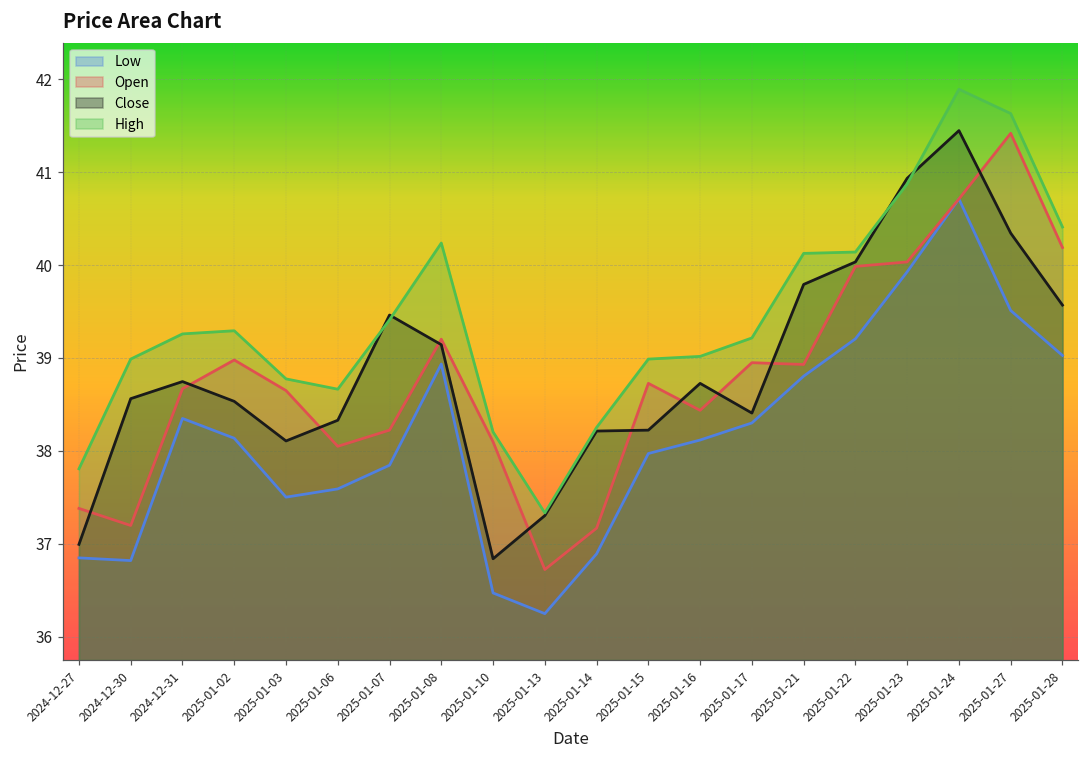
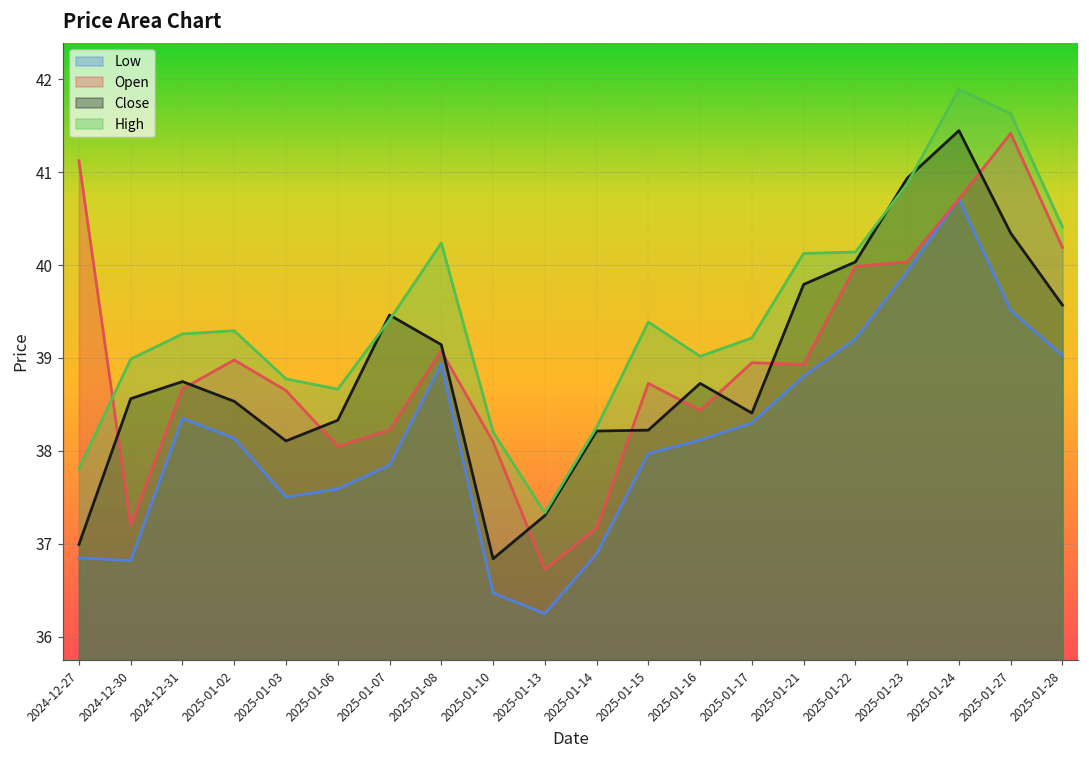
  {
    "Low": {
      "2024-12-27": 36.8,
      "2024-12-30": 36.8,
      "2024-12-31": 38.3,
      "2025-01-02": 38.1,
      "2025-01-03": 37.5,
      "2025-01-06": 37.6,
      "2025-01-07": 37.8,
      "2025-01-08": 38.9,
      "2025-01-10": 36.5,
      "2025-01-13": 36.2,
      "2025-01-14": 36.9,
      "2025-01-15": 38.0,
      "2025-01-16": 38.1,
      "2025-01-17": 38.3,
      "2025-01-21": 38.8,
      "2025-01-22": 39.2,
      "2025-01-23": 39.9,
      "2025-01-27": 39.5,
      "2025-01-28": 39.0
    },
    "Open": {
-     "2024-12-27": 37.4,
+     "2024-12-27": 41.1,
      "2024-12-30": 37.2,
      "2024-12-31": 38.7,
      "2025-01-02": 39.0,
      "2025-01-03": 38.6,
      "2025-01-06": 38.0,
      "2025-01-07": 38.2,
-     "2025-01-08": 39.2,
+     "2025-01-08": 39.1,
      "2025-01-10": 38.1,
      "2025-01-13": 36.7,
      "2025-01-14": 37.2,
      "2025-01-15": 38.7,
      "2025-01-16": 38.4,
      "2025-01-17": 38.9,
      "2025-01-21": 38.9,
      "2025-01-22": 40.0,
      "2025-01-23": 40.0,
      "2025-01-27": 41.4,
      "2025-01-28": 40.2
    },
    "Close": {
      "2024-12-27": 37.0,
      "2024-12-30": 38.6,
      "2024-12-31": 38.7,
      "2025-01-02": 38.5,
      "2025-01-03": 38.1,
      "2025-01-06": 38.3,
      "2025-01-07": 39.5,
      "2025-01-08": 39.1,
      "2025-01-10": 36.8,
      "2025-01-14": 38.2,
      "2025-01-15": 38.2,
      "2025-01-16": 38.7,
      "2025-01-17": 38.4,
      "2025-01-21": 39.8,
      "2025-01-22": 40.0,
      "2025-01-23": 40.9,
      "2025-01-24": 41.4,
      "2025-01-27": 40.3,
      "2025-01-28": 39.6
    },
    "High": {
      "2024-12-27": 37.8,
      "2024-12-30": 39.0,
      "2024-12-31": 39.3,
      "2025-01-02": 39.3,
      "2025-01-03": 38.8,
      "2025-01-06": 38.7,
      "2025-01-07": 39.4,
      "2025-01-08": 40.2,
      "2025-01-10": 38.2,
      "2025-01-14": 38.3,
-     "2025-01-15": 39.0,
+     "2025-01-15": 39.4,
      "2025-01-16": 39.0,
      "2025-01-17": 39.2,
      "2025-01-21": 40.1,
      "2025-01-22": 40.1,
      "2025-01-23": 40.9,
      "2025-01-24": 41.9,
      "2025-01-27": 41.6,
      "2025-01-28": 40.4
    }
  }
